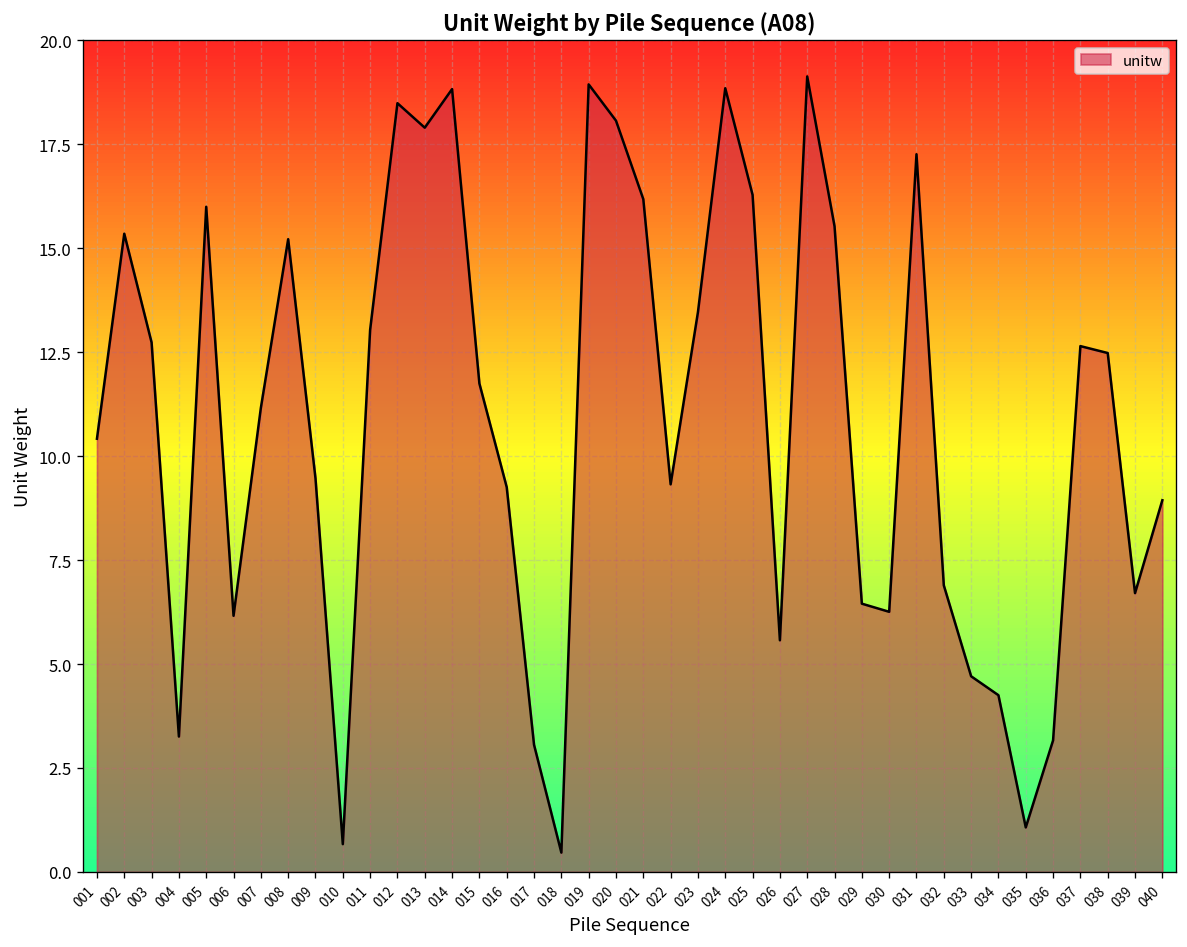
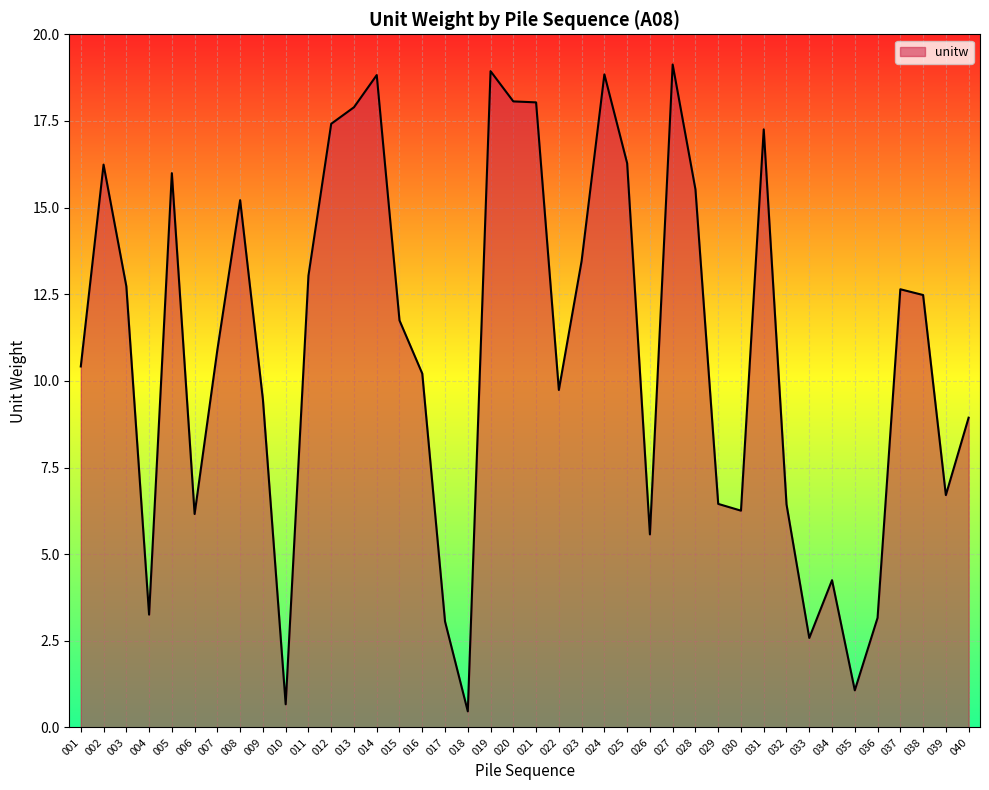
  {
    "001": 10.4,
-   "002": 15.3,
+   "002": 16.2,
    "003": 12.7,
    "004": 3.3,
    "005": 16.0,
    "006": 6.2,
-   "007": 11.2,
+   "007": 10.9,
    "008": 15.2,
    "009": 9.5,
    "010": 0.7,
    "011": 13.0,
-   "012": 18.5,
+   "012": 17.4,
    "013": 17.9,
    "014": 18.8,
    "015": 11.7,
-   "016": 9.3,
+   "016": 10.2,
    "017": 3.1,
    "018": 0.5,
    "019": 18.9,
    "020": 18.1,
-   "021": 16.2,
-   "022": 9.3,
+   "021": 18.0,
+   "022": 9.7,
    "023": 13.5,
    "024": 18.8,
    "025": 16.3,
    "026": 5.6,
    "027": 19.1,
    "028": 15.5,
    "029": 6.5,
    "030": 6.3,
    "031": 17.3,
-   "032": 6.9,
-   "033": 4.7,
+   "032": 6.4,
+   "033": 2.6,
    "034": 4.3,
    "035": 1.1,
    "036": 3.2,
    "037": 12.6,
    "038": 12.5,
    "039": 6.7,
    "040": 8.9
  }
